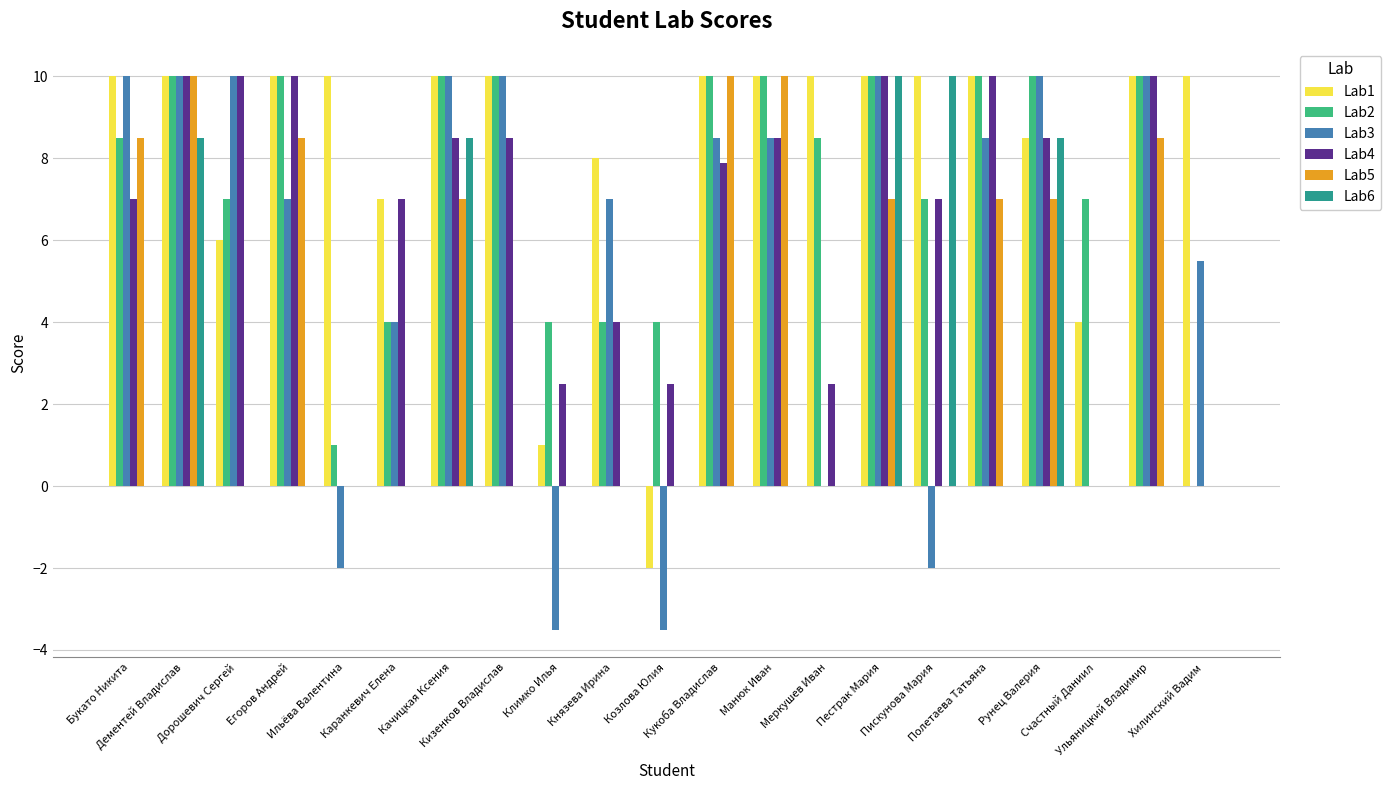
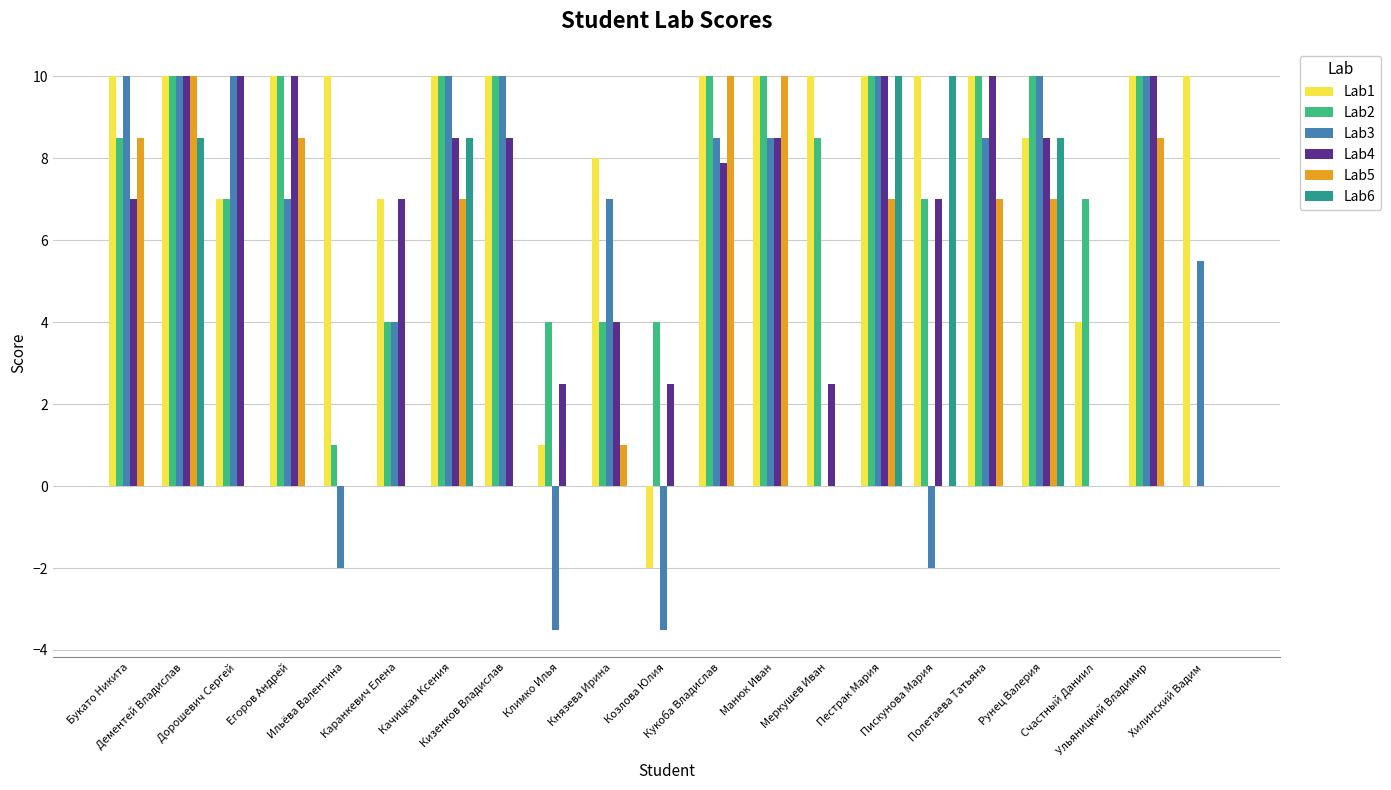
  {
    "Lab1": {
      "Букато Никита": 10,
      "Дементей Владислав": 10,
-     "Дорошевич Сергей": 6,
+     "Дорошевич Сергей": 7,
      "Егоров Андрей": 10,
      "Ильёва Валентина": 10,
      "Каранкевич Елена": 7,
      "Качицкая Ксения": 10,
      "Кизенков Владислав": 10,
      "Климко Илья": 1,
      "Князева Ирина": 8,
      "Козлова Юлия": -2,
      "Кукоба Владислав": 10,
      "Манюк Иван": 10,
      "Меркушев Иван": 10,
      "Пестрак Мария": 10,
      "Пискунова Мария": 10,
      "Полетаева Татьяна": 10,
      "Рунец Валерия": 8.5,
      "Счастный Даниил": 4,
      "Ульяницкий Владимир": 10,
      "Хилинский Вадим": 10
    },
    "Lab4": {
      "Букато Никита": 7,
      "Дементей Владислав": 10,
      "Дорошевич Сергей": 10,
      "Егоров Андрей": 10,
      "Ильёва Валентина": 0,
      "Каранкевич Елена": 7,
      "Качицкая Ксения": 8.5,
      "Кизенков Владислав": 8.5,
      "Климко Илья": 2.5,
      "Князева Ирина": 4,
      "Козлова Юлия": 2.5,
      "Кукоба Владислав": 7.9,
      "Манюк Иван": 8.5,
      "Меркушев Иван": 2.5,
      "Пестрак Мария": 10,
      "Пискунова Мария": 7,
      "Полетаева Татьяна": 10,
      "Рунец Валерия": 8.5,
      "Счастный Даниил": 0,
      "Ульяницкий Владимир": 10,
      "Хилинский Вадим": 0
    },
    "Lab5": {
      "Букато Никита": 8.5,
      "Дементей Владислав": 10,
      "Дорошевич Сергей": 0,
      "Егоров Андрей": 8.5,
      "Ильёва Валентина": 0,
      "Каранкевич Елена": 0,
      "Качицкая Ксения": 7,
      "Кизенков Владислав": 0,
      "Климко Илья": 0,
-     "Князева Ирина": 0,
+     "Князева Ирина": 1,
      "Козлова Юлия": 0,
      "Кукоба Владислав": 10,
      "Манюк Иван": 10,
      "Меркушев Иван": 0,
      "Пестрак Мария": 7,
      "Пискунова Мария": 0,
      "Полетаева Татьяна": 7,
      "Рунец Валерия": 7,
      "Счастный Даниил": 0,
      "Ульяницкий Владимир": 8.5,
      "Хилинский Вадим": 0
    }
  }
